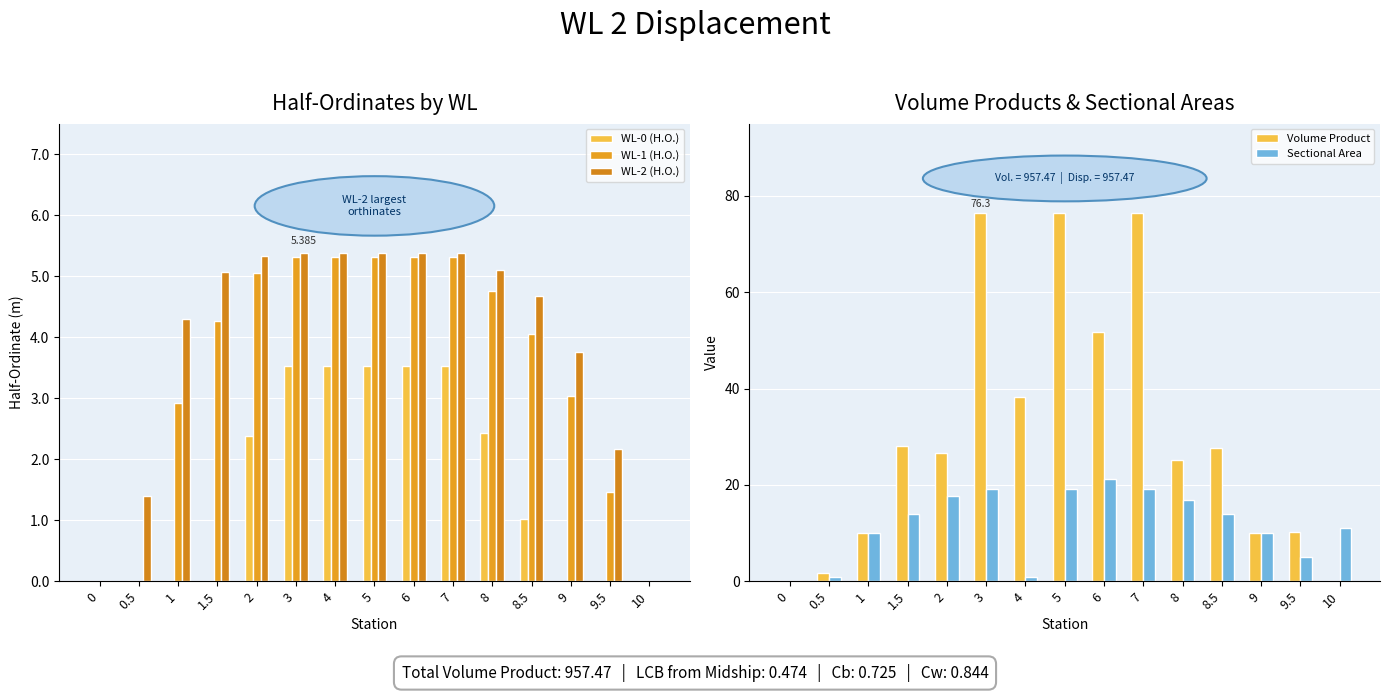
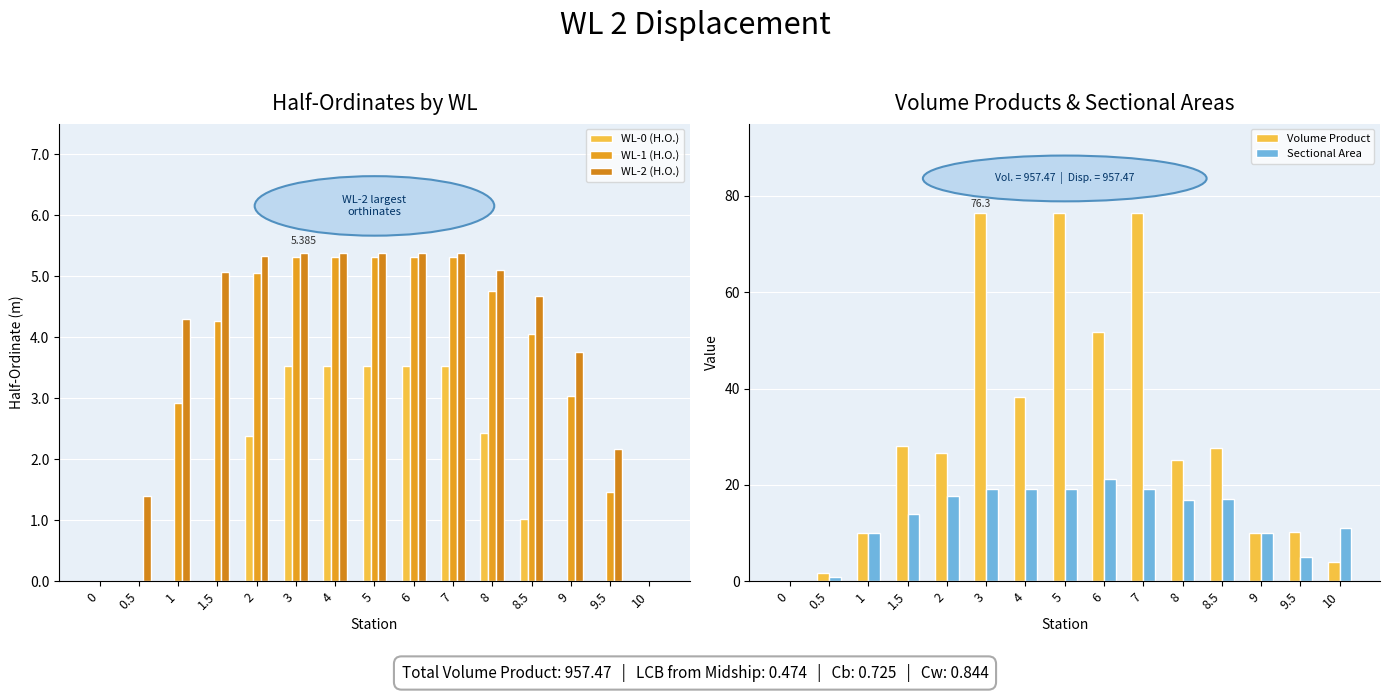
  {
    "Volume Products & Sectional Areas": {
      "Volume Product": {
        "0": 0,
        "0.5": 2,
        "1": 10,
        "1.5": 28,
        "2": 27,
        "4": 38,
        "5": 76,
        "6": 52,
        "7": 76,
        "8": 25,
        "8.5": 28,
        "9": 10,
        "9.5": 10,
-       "10": 0
+       "10": 4
      },
      "Sectional Area": {
        "0": 0,
        "0.5": 1,
        "1": 10,
        "1.5": 14,
        "2": 18,
        "3": 19,
-       "4": 1,
+       "4": 19,
        "5": 19,
        "6": 21,
        "7": 19,
        "8": 17,
-       "8.5": 14,
+       "8.5": 17,
        "9": 10,
        "9.5": 5,
        "10": 11
      }
    }
  }
